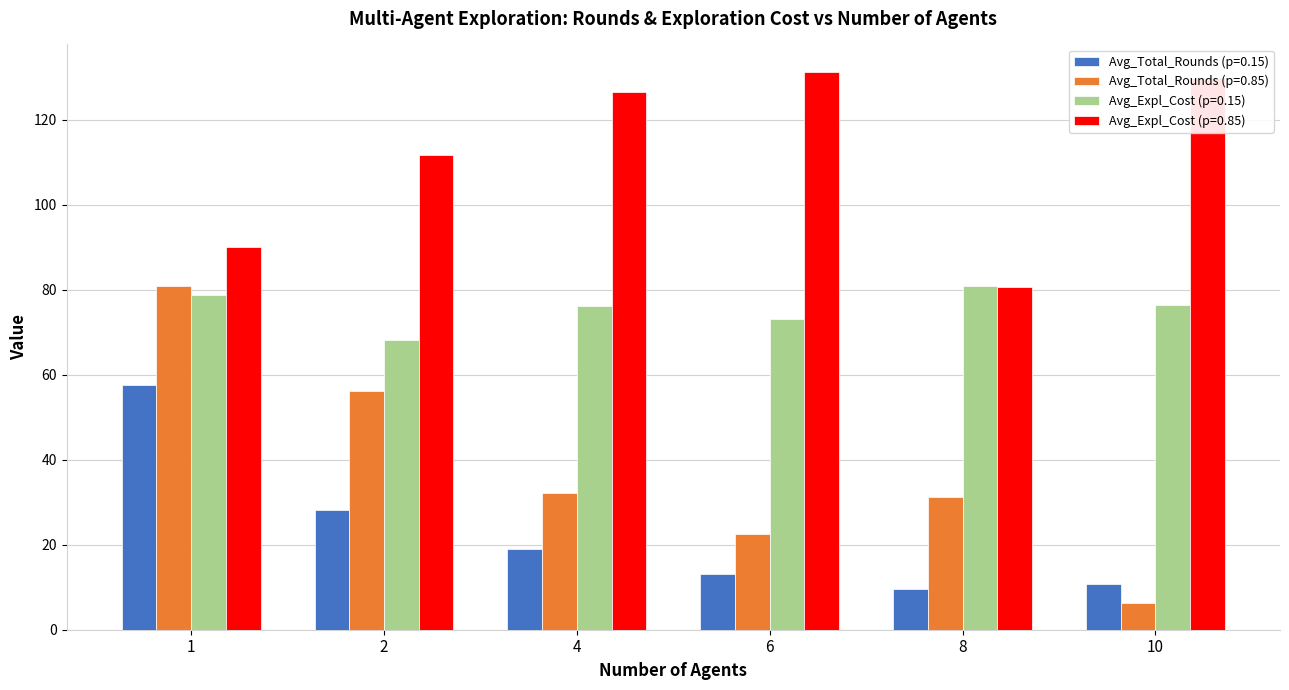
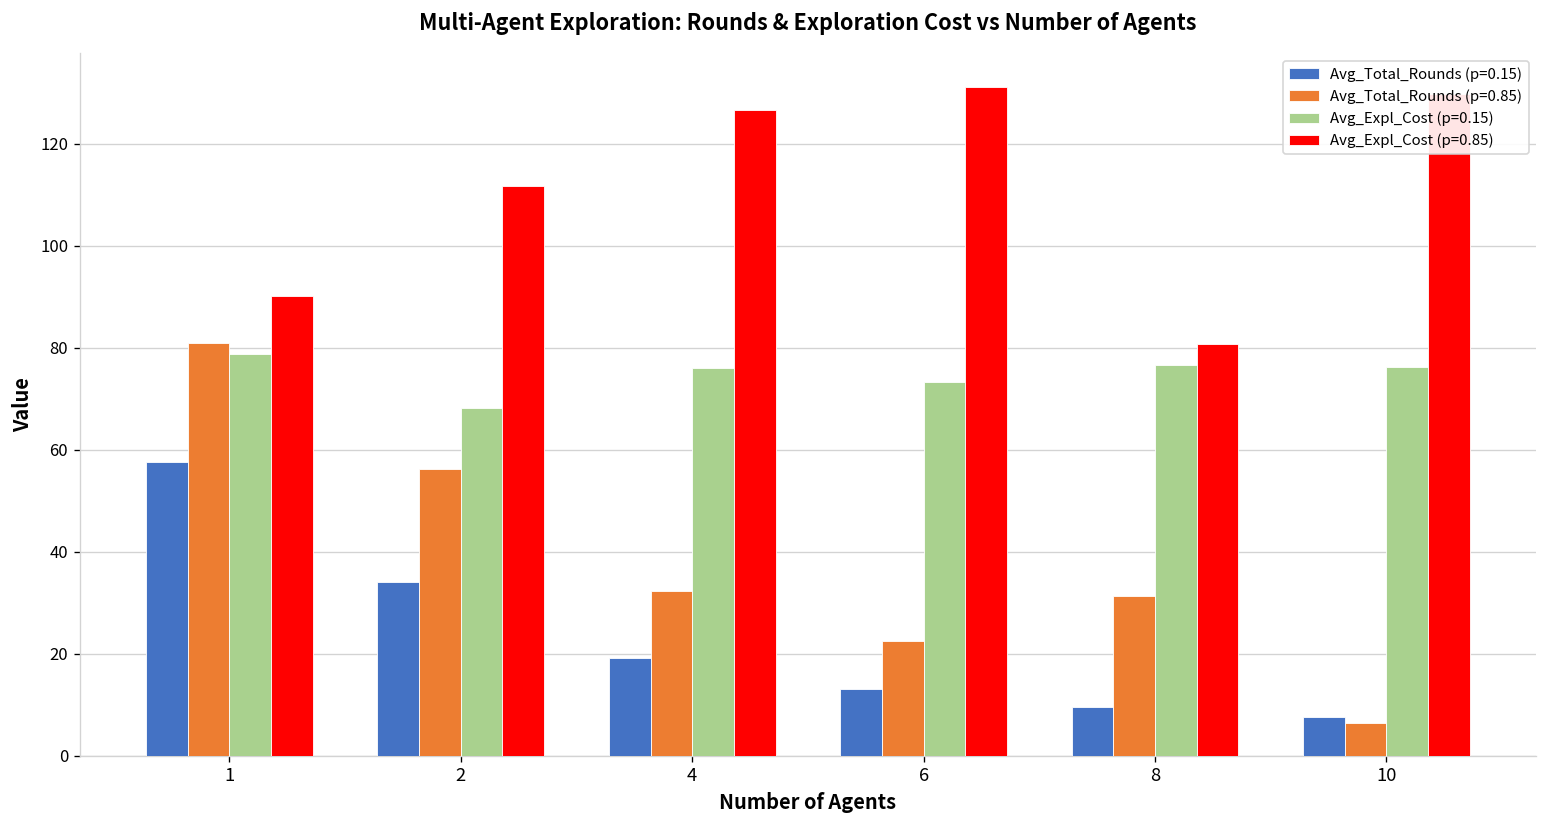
  {
    "Avg_Total_Rounds (p=0.15)": {
      "1": 58,
-     "2": 28,
+     "2": 34,
      "4": 19,
      "6": 13,
      "8": 10,
-     "10": 11
+     "10": 8
    },
    "Avg_Total_Rounds (p=0.85)": {
      "1": 81,
      "2": 56,
      "4": 32,
      "6": 22,
      "8": 31,
      "10": 6
    },
    "Avg_Expl_Cost (p=0.15)": {
      "1": 79,
      "2": 68,
      "4": 76,
      "6": 73,
-     "8": 81,
+     "8": 77,
      "10": 76
    },
    "Avg_Expl_Cost (p=0.85)": {
      "1": 90,
      "2": 112,
      "4": 127,
      "6": 131,
      "8": 81
    }
  }
